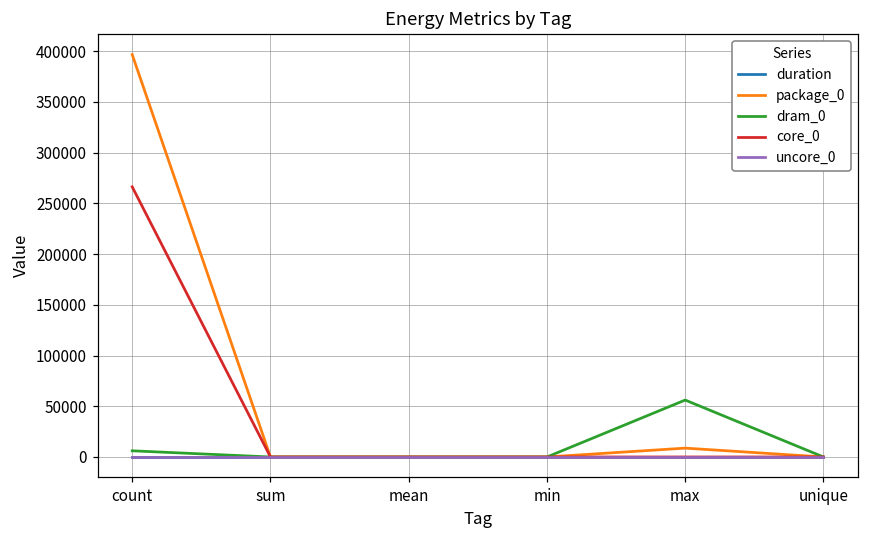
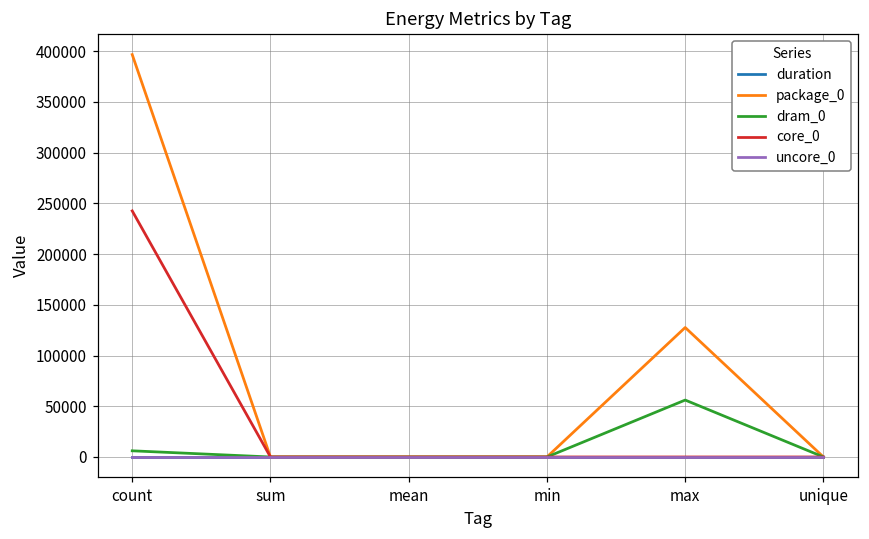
  {
    "uncore_0": {
      "count": 0
    },
    "package_0": {
      "count": 400000,
-     "max": 10000
+     "max": 130000
    },
    "dram_0": {
      "count": 10000,
      "max": 60000
    },
    "core_0": {
-     "count": 270000
+     "count": 240000
    }
  }
